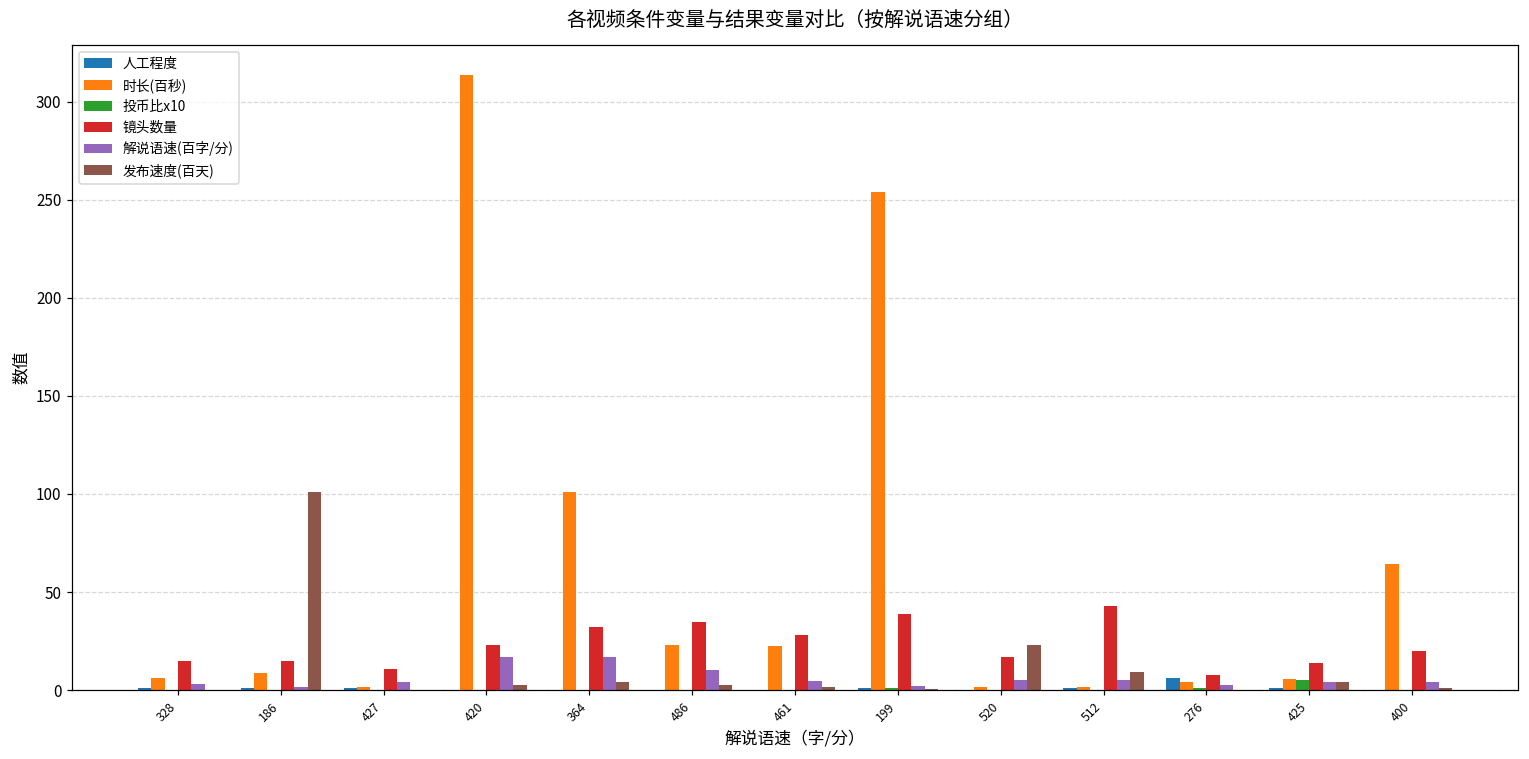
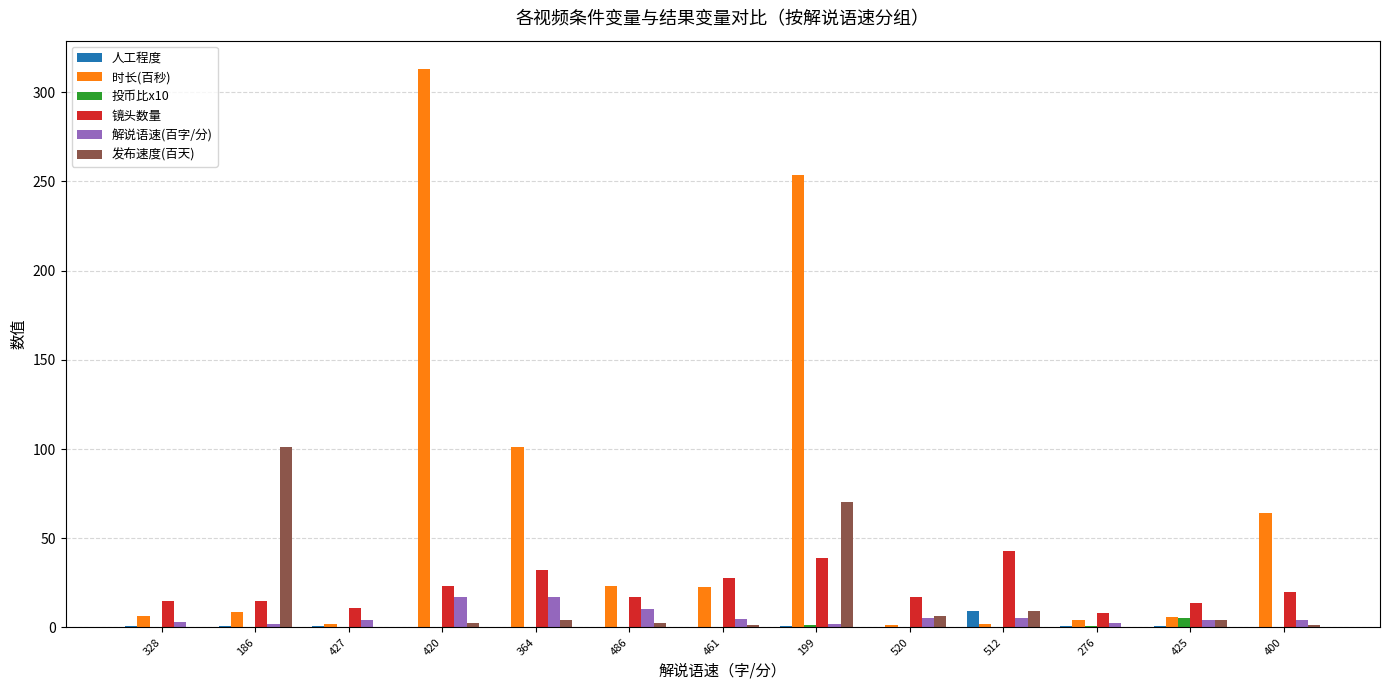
  {
    "人工程度": {
      "420": 0,
      "364": 0,
      "486": 0,
      "461": 0,
      "520": 0,
-     "512": 1,
-     "276": 6,
+     "512": 9,
+     "276": 1,
      "400": 0
    },
    "时长(百秒)": {
      "328": 6,
      "186": 9,
      "427": 2,
      "420": 313,
      "364": 101,
      "486": 23,
      "461": 22,
      "199": 254,
      "520": 2,
      "512": 2,
      "276": 4,
      "425": 6,
      "400": 64
    },
    "投币比x10": {
      "425": 5
    },
    "镜头数量": {
      "328": 15,
      "186": 15,
      "427": 11,
      "420": 23,
      "364": 32,
-     "486": 35,
+     "486": 17,
      "461": 28,
      "199": 39,
      "520": 17,
      "512": 43,
      "276": 8,
      "425": 14,
      "400": 20
    },
    "解说语速(百字/分)": {
      "328": 3,
      "186": 2,
      "427": 4,
      "420": 17,
      "364": 17,
      "486": 10,
      "461": 5,
      "199": 2,
      "520": 5,
      "512": 5,
      "276": 3,
      "425": 4,
      "400": 4
    },
    "发布速度(百天)": {
      "328": 0,
      "186": 101,
      "420": 3,
      "364": 4,
      "486": 3,
      "461": 2,
-     "199": 1,
-     "520": 23,
+     "199": 70,
+     "520": 6,
      "512": 9,
      "276": 0,
      "425": 4
    }
  }
